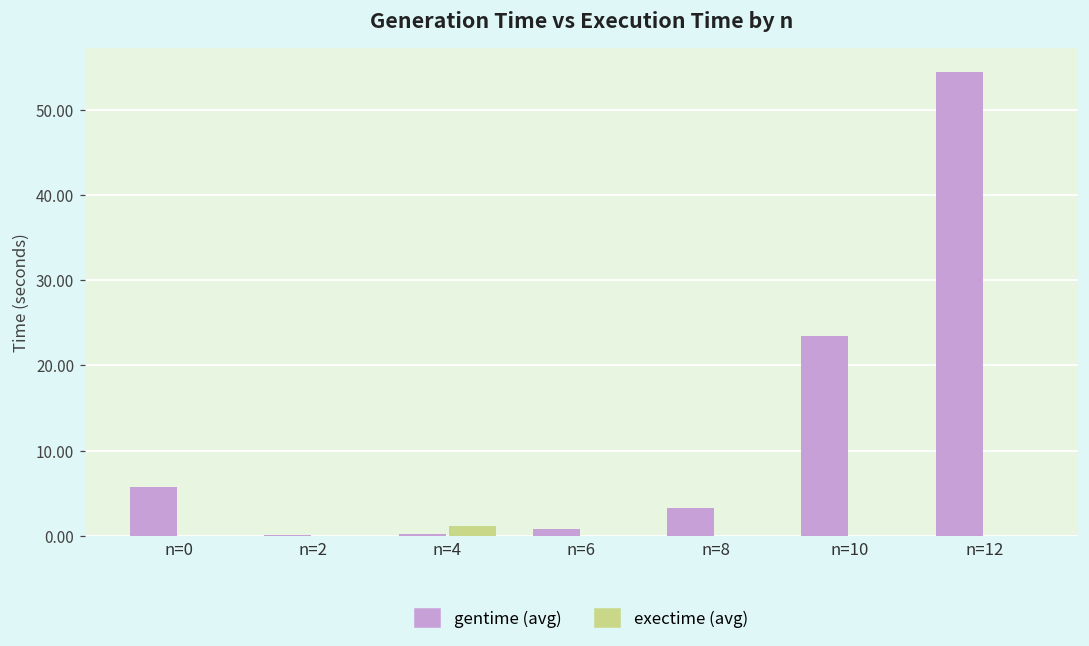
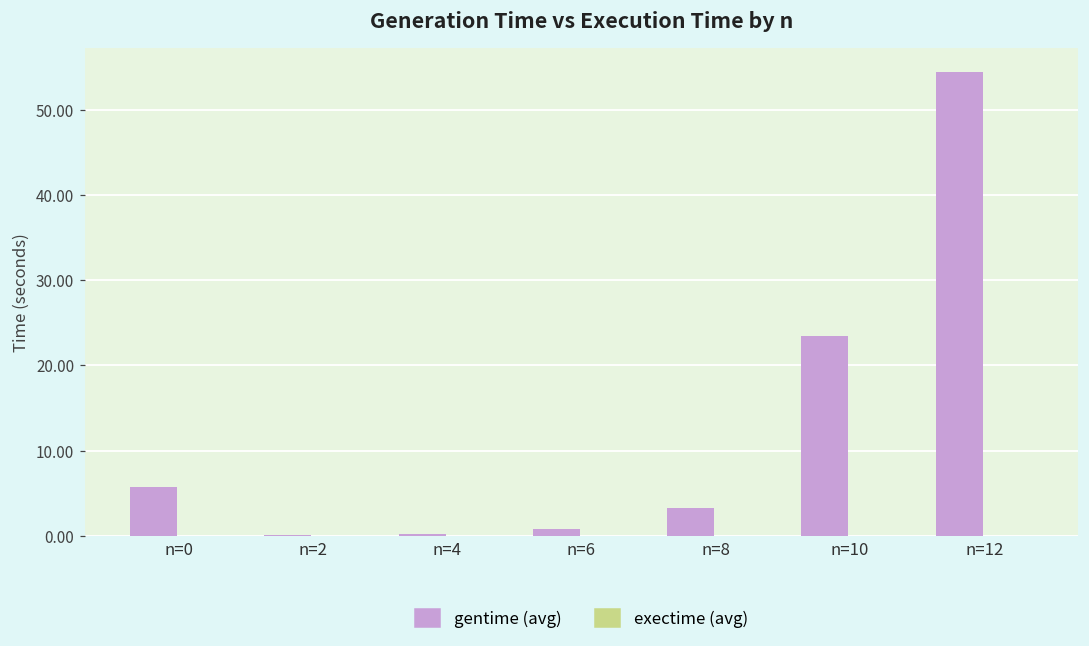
  {
    "gentime (avg)": {
      "n=0": 6,
      "n=6": 1,
      "n=8": 3,
      "n=10": 23,
      "n=12": 54
    },
    "exectime (avg)": {
-     "n=4": 1
+     "n=4": 0
    }
  }
